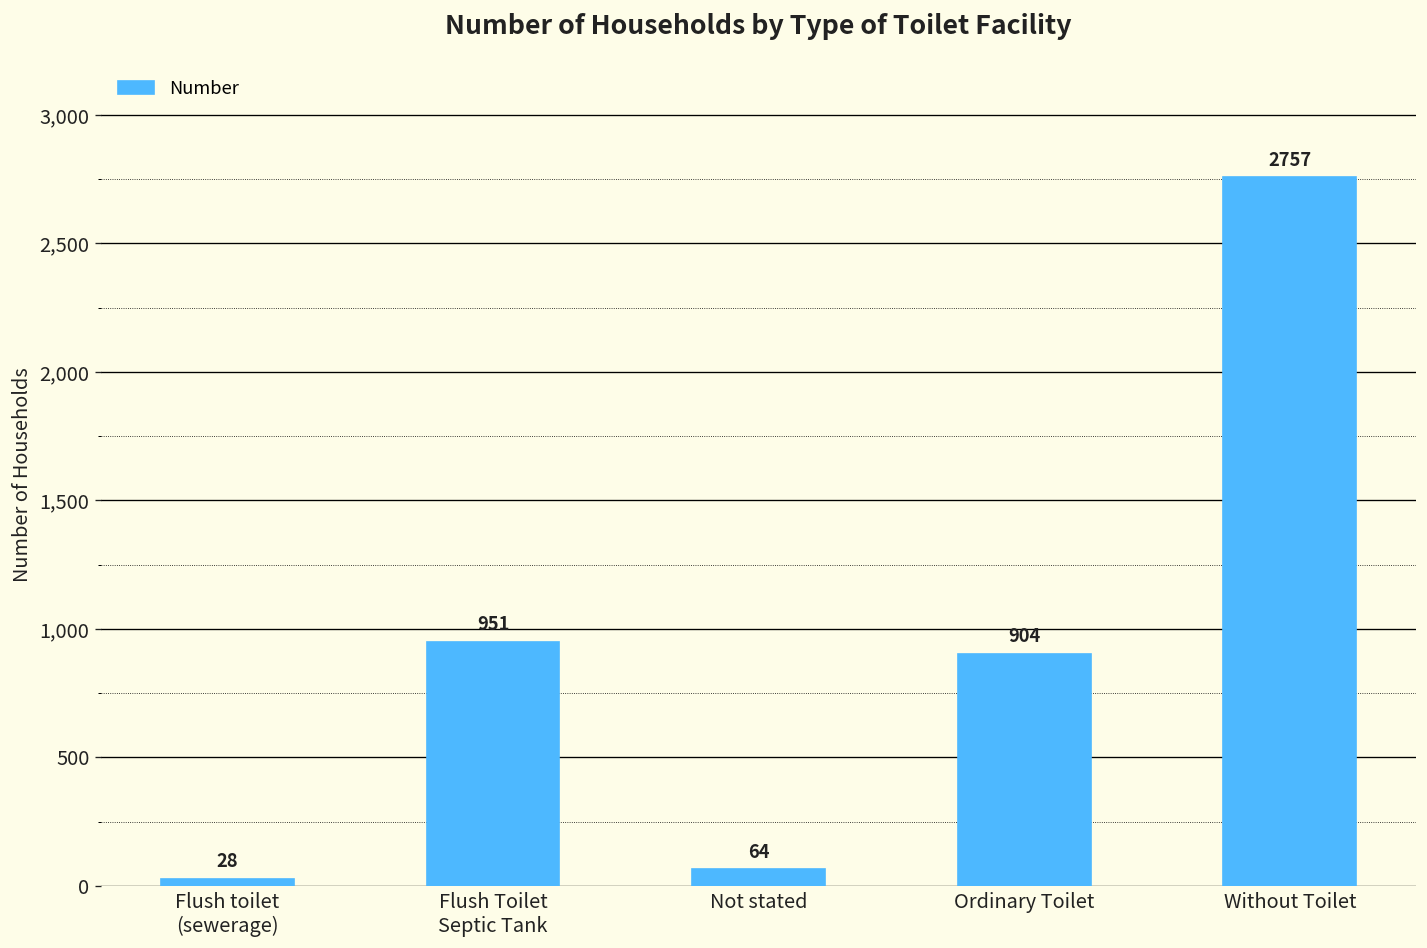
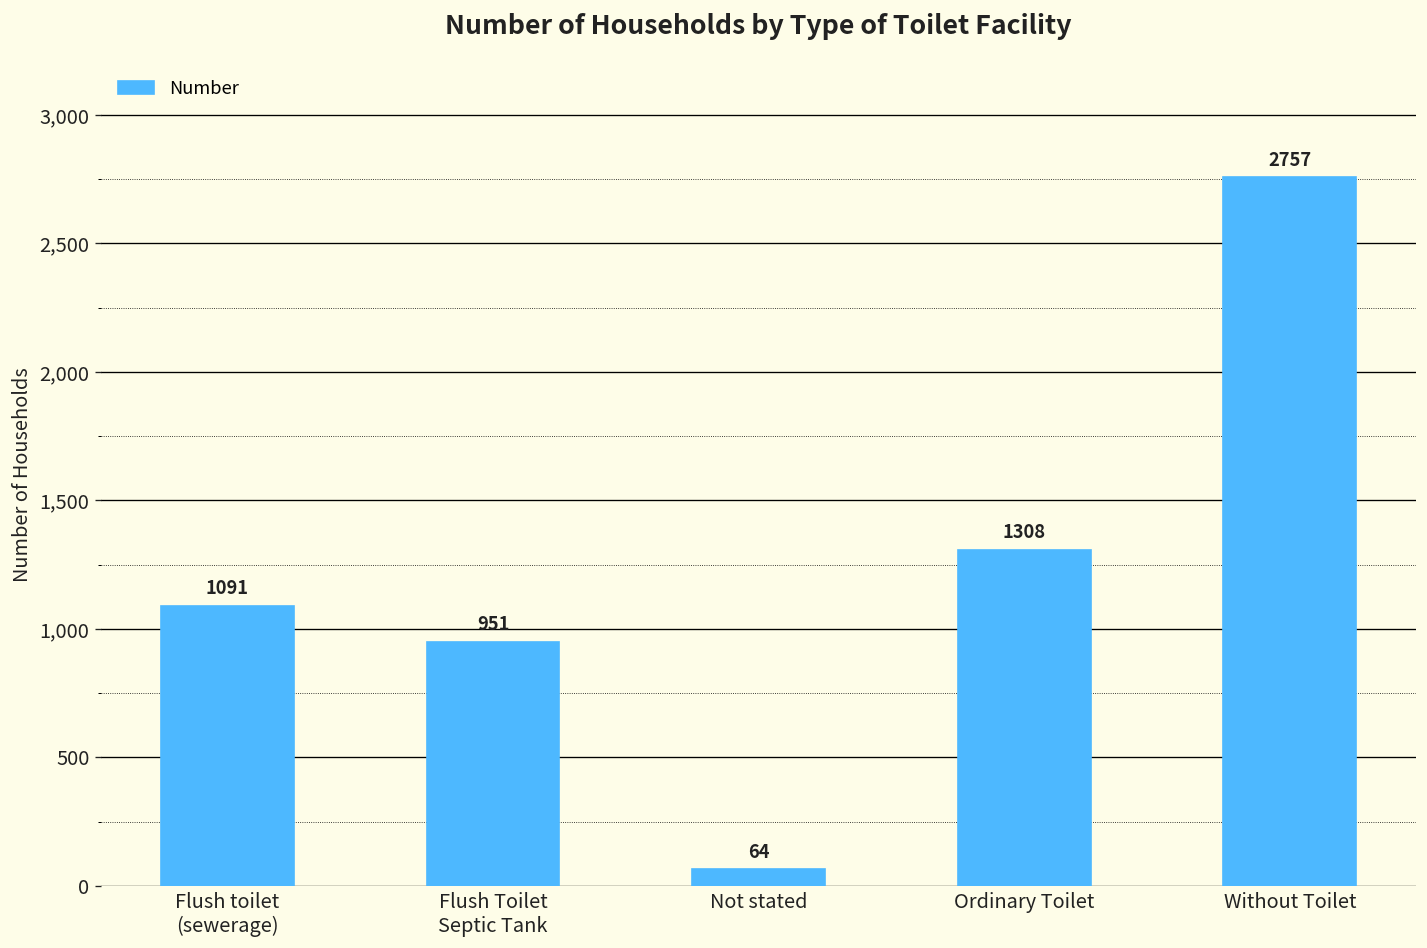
  {
-   "Flush toilet (sewerage)": 28,
+   "Flush toilet (sewerage)": 1091,
    "Flush Toilet Septic Tank": 951,
    "Not stated": 64,
-   "Ordinary Toilet": 904,
+   "Ordinary Toilet": 1308,
    "Without Toilet": 2757
  }
